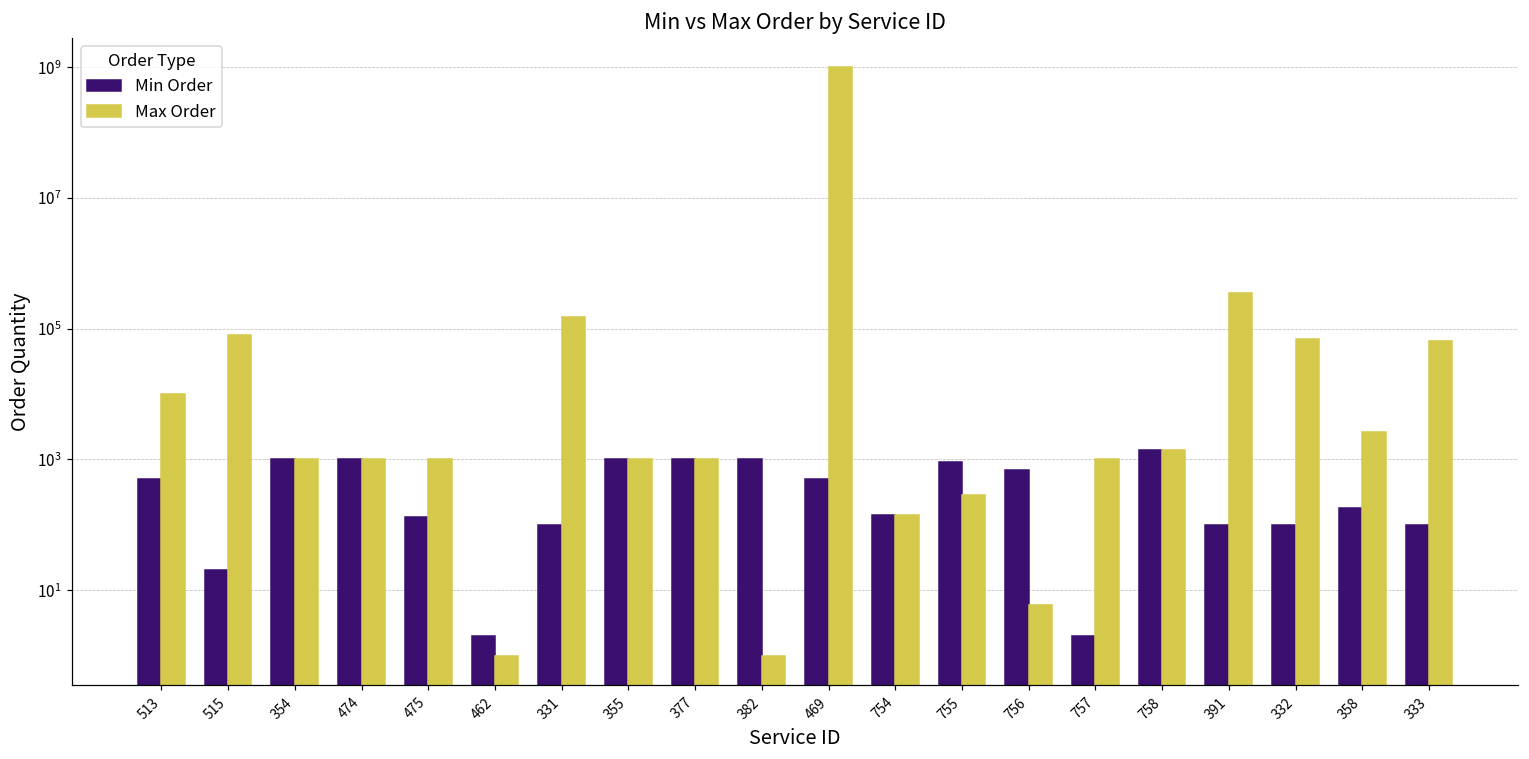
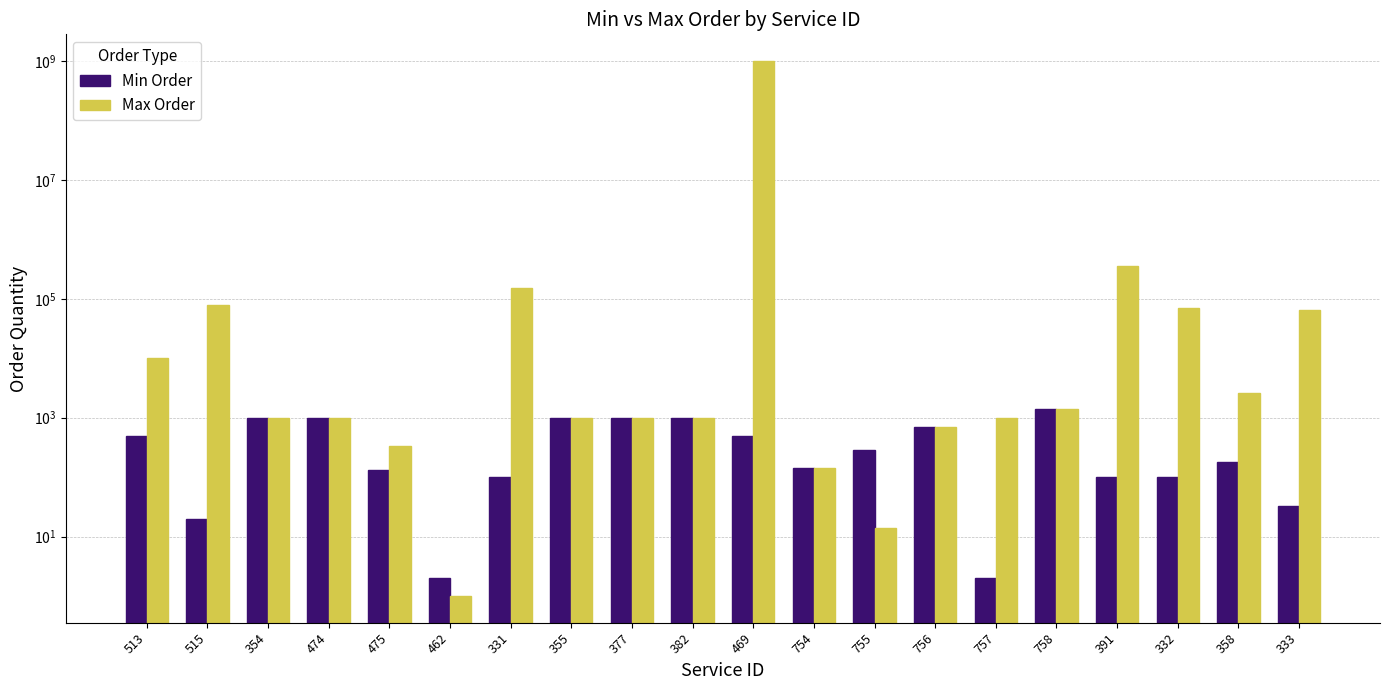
  {
    "Min Order": {
      "513": 500,
      "515": 20,
      "354": 1000,
      "474": 1000,
      "475": 130,
      "462": 2,
      "331": 100,
      "355": 1000,
      "377": 1000,
      "382": 1000,
      "469": 500,
      "754": 140,
-     "755": 900,
+     "755": 300,
      "756": 700,
      "757": 2,
      "758": 1400,
      "391": 100,
      "332": 100,
      "358": 180,
-     "333": 100
+     "333": 30
    },
    "Max Order": {
      "513": 10000,
      "515": 80000,
      "354": 1000,
      "474": 1000,
-     "475": 1000,
+     "475": 300,
      "462": 1,
      "331": 150000,
      "355": 1000,
      "377": 1000,
-     "382": 1,
+     "382": 1000,
      "469": 1000000000,
      "754": 140,
-     "755": 300,
-     "756": 6,
+     "755": 14,
+     "756": 700,
      "757": 1000,
      "758": 1400,
      "391": 400000,
      "332": 70000,
      "358": 3000,
      "333": 60000
    }
  }
